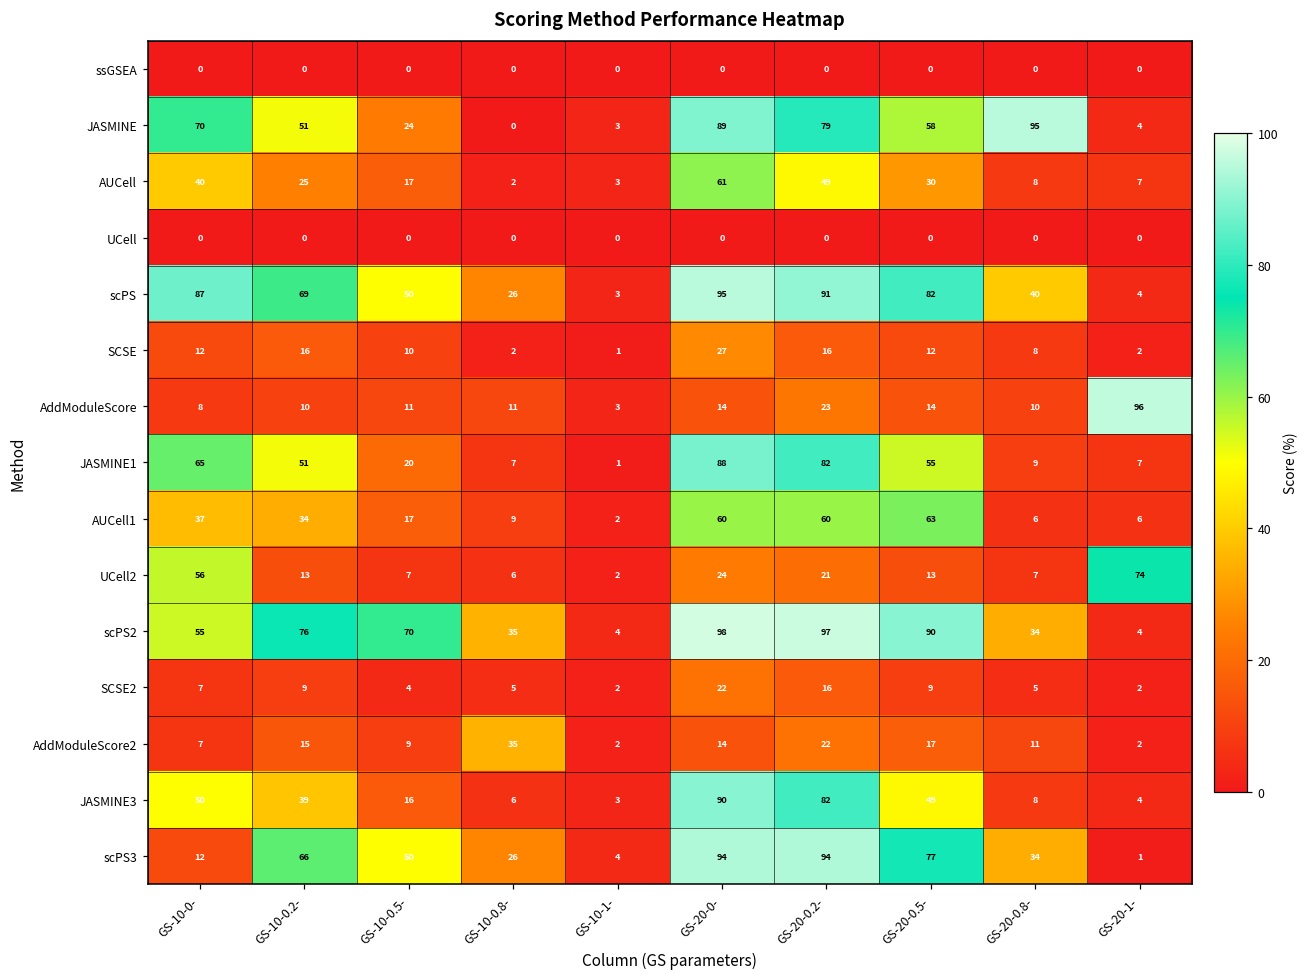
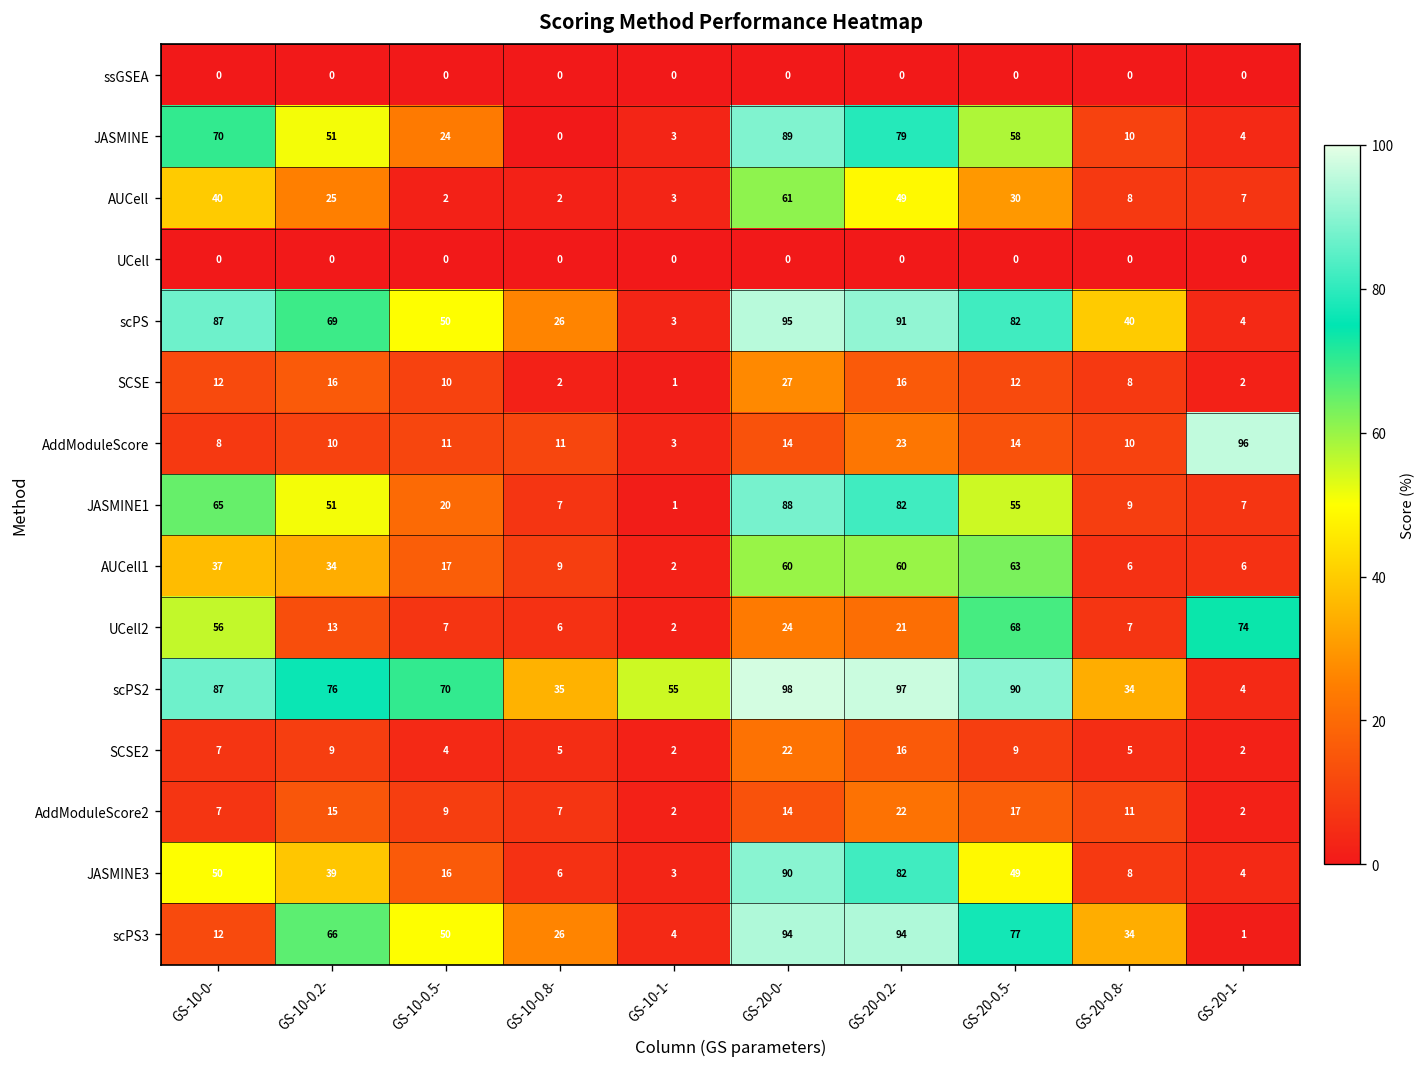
  {
    "ssGSEA": {
      "GS-10-0-": 0,
      "GS-10-0.2-": 0,
      "GS-10-0.5-": 0,
      "GS-10-0.8-": 0,
      "GS-10-1-": 0,
      "GS-20-0-": 0,
      "GS-20-0.2-": 0,
      "GS-20-0.5-": 0,
      "GS-20-0.8-": 0,
      "GS-20-1-": 0
    },
    "JASMINE": {
      "GS-10-0-": 70,
      "GS-10-0.2-": 51,
      "GS-10-0.5-": 24,
      "GS-10-0.8-": 0,
      "GS-10-1-": 3,
      "GS-20-0-": 89,
      "GS-20-0.2-": 79,
      "GS-20-0.5-": 58,
-     "GS-20-0.8-": 95,
+     "GS-20-0.8-": 10,
      "GS-20-1-": 4
    },
    "AUCell": {
      "GS-10-0-": 40,
      "GS-10-0.2-": 25,
-     "GS-10-0.5-": 17,
+     "GS-10-0.5-": 2,
      "GS-10-0.8-": 2,
      "GS-10-1-": 3,
      "GS-20-0-": 61,
      "GS-20-0.2-": 49,
      "GS-20-0.5-": 30,
      "GS-20-0.8-": 8,
      "GS-20-1-": 7
    },
    "UCell": {
      "GS-10-0-": 0,
      "GS-10-0.2-": 0,
      "GS-10-0.5-": 0,
      "GS-10-0.8-": 0,
      "GS-10-1-": 0,
      "GS-20-0-": 0,
      "GS-20-0.2-": 0,
      "GS-20-0.5-": 0,
      "GS-20-0.8-": 0,
      "GS-20-1-": 0
    },
    "scPS": {
      "GS-10-0-": 87,
      "GS-10-0.2-": 69,
      "GS-10-0.5-": 50,
      "GS-10-0.8-": 26,
      "GS-10-1-": 3,
      "GS-20-0-": 95,
      "GS-20-0.2-": 91,
      "GS-20-0.5-": 82,
      "GS-20-0.8-": 40,
      "GS-20-1-": 4
    },
    "SCSE": {
      "GS-10-0-": 12,
      "GS-10-0.2-": 16,
      "GS-10-0.5-": 10,
      "GS-10-0.8-": 2,
      "GS-10-1-": 1,
      "GS-20-0-": 27,
      "GS-20-0.2-": 16,
      "GS-20-0.5-": 12,
      "GS-20-0.8-": 8,
      "GS-20-1-": 2
    },
    "AddModuleScore": {
      "GS-10-0-": 8,
      "GS-10-0.2-": 10,
      "GS-10-0.5-": 11,
      "GS-10-0.8-": 11,
      "GS-10-1-": 3,
      "GS-20-0-": 14,
      "GS-20-0.2-": 23,
      "GS-20-0.5-": 14,
      "GS-20-0.8-": 10,
      "GS-20-1-": 96
    },
    "JASMINE1": {
      "GS-10-0-": 65,
      "GS-10-0.2-": 51,
      "GS-10-0.5-": 20,
      "GS-10-0.8-": 7,
      "GS-10-1-": 1,
      "GS-20-0-": 88,
      "GS-20-0.2-": 82,
      "GS-20-0.5-": 55,
      "GS-20-0.8-": 9,
      "GS-20-1-": 7
    },
    "AUCell1": {
      "GS-10-0-": 37,
      "GS-10-0.2-": 34,
      "GS-10-0.5-": 17,
      "GS-10-0.8-": 9,
      "GS-10-1-": 2,
      "GS-20-0-": 60,
      "GS-20-0.2-": 60,
      "GS-20-0.5-": 63,
      "GS-20-0.8-": 6,
      "GS-20-1-": 6
    },
    "UCell2": {
      "GS-10-0-": 56,
      "GS-10-0.2-": 13,
      "GS-10-0.5-": 7,
      "GS-10-0.8-": 6,
      "GS-10-1-": 2,
      "GS-20-0-": 24,
      "GS-20-0.2-": 21,
-     "GS-20-0.5-": 13,
+     "GS-20-0.5-": 68,
      "GS-20-0.8-": 7,
      "GS-20-1-": 74
    },
    "scPS2": {
-     "GS-10-0-": 55,
+     "GS-10-0-": 87,
      "GS-10-0.2-": 76,
      "GS-10-0.5-": 70,
      "GS-10-0.8-": 35,
-     "GS-10-1-": 4,
+     "GS-10-1-": 55,
      "GS-20-0-": 98,
      "GS-20-0.2-": 97,
      "GS-20-0.5-": 90,
      "GS-20-0.8-": 34,
      "GS-20-1-": 4
    },
    "SCSE2": {
      "GS-10-0-": 7,
      "GS-10-0.2-": 9,
      "GS-10-0.5-": 4,
      "GS-10-0.8-": 5,
      "GS-10-1-": 2,
      "GS-20-0-": 22,
      "GS-20-0.2-": 16,
      "GS-20-0.5-": 9,
      "GS-20-0.8-": 5,
      "GS-20-1-": 2
    },
    "AddModuleScore2": {
      "GS-10-0-": 7,
      "GS-10-0.2-": 15,
      "GS-10-0.5-": 9,
-     "GS-10-0.8-": 35,
+     "GS-10-0.8-": 7,
      "GS-10-1-": 2,
      "GS-20-0-": 14,
      "GS-20-0.2-": 22,
      "GS-20-0.5-": 17,
      "GS-20-0.8-": 11,
      "GS-20-1-": 2
    },
    "JASMINE3": {
      "GS-10-0-": 50,
      "GS-10-0.2-": 39,
      "GS-10-0.5-": 16,
      "GS-10-0.8-": 6,
      "GS-10-1-": 3,
      "GS-20-0-": 90,
      "GS-20-0.2-": 82,
      "GS-20-0.5-": 49,
      "GS-20-0.8-": 8,
      "GS-20-1-": 4
    },
    "scPS3": {
      "GS-10-0-": 12,
      "GS-10-0.2-": 66,
      "GS-10-0.5-": 50,
      "GS-10-0.8-": 26,
      "GS-10-1-": 4,
      "GS-20-0-": 94,
      "GS-20-0.2-": 94,
      "GS-20-0.5-": 77,
      "GS-20-0.8-": 34,
      "GS-20-1-": 1
    }
  }
